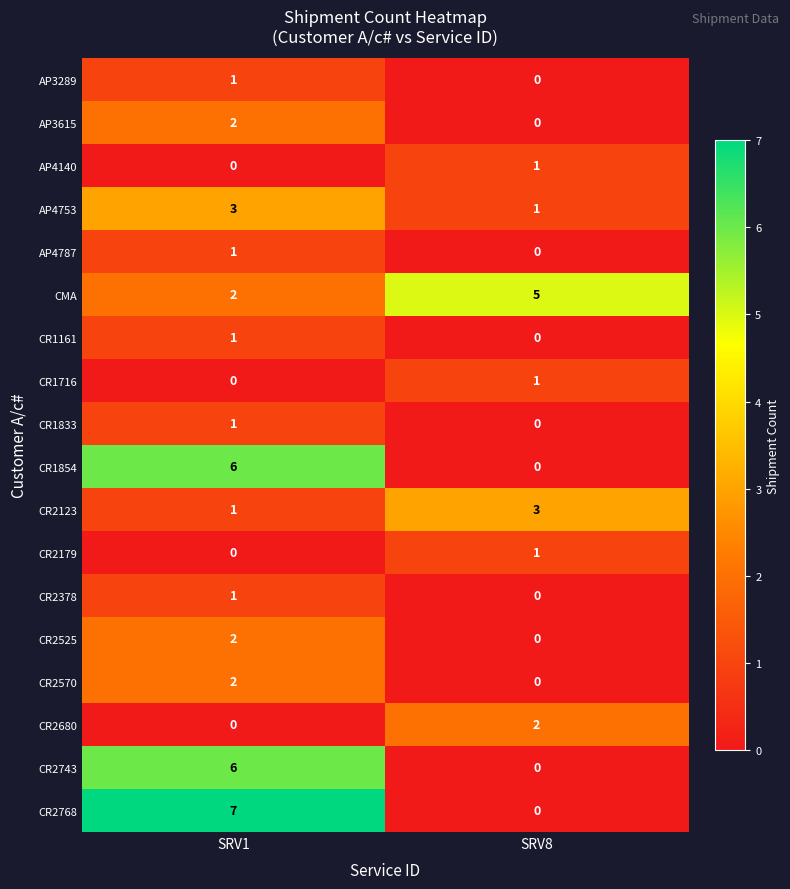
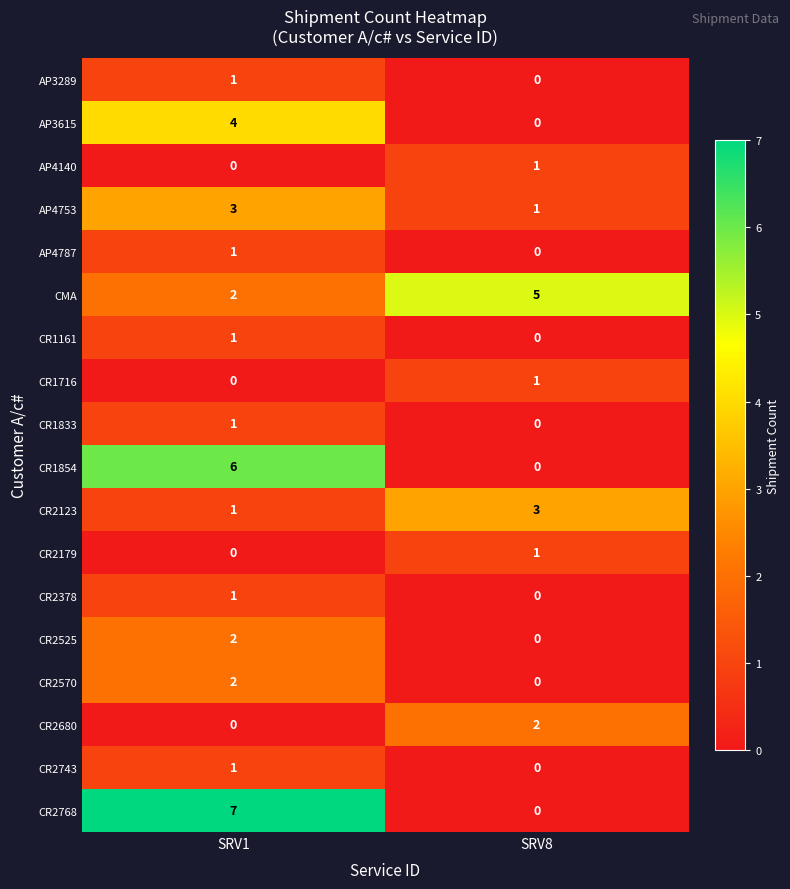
  {
    "AP3289": {
      "SRV1": 1,
      "SRV8": 0
    },
    "AP3615": {
-     "SRV1": 2,
+     "SRV1": 4,
      "SRV8": 0
    },
    "AP4140": {
      "SRV1": 0,
      "SRV8": 1
    },
    "AP4753": {
      "SRV1": 3,
      "SRV8": 1
    },
    "AP4787": {
      "SRV1": 1,
      "SRV8": 0
    },
    "CMA": {
      "SRV1": 2,
      "SRV8": 5
    },
    "CR1161": {
      "SRV1": 1,
      "SRV8": 0
    },
    "CR1716": {
      "SRV1": 0,
      "SRV8": 1
    },
    "CR1833": {
      "SRV1": 1,
      "SRV8": 0
    },
    "CR1854": {
      "SRV1": 6,
      "SRV8": 0
    },
    "CR2123": {
      "SRV1": 1,
      "SRV8": 3
    },
    "CR2179": {
      "SRV1": 0,
      "SRV8": 1
    },
    "CR2378": {
      "SRV1": 1,
      "SRV8": 0
    },
    "CR2525": {
      "SRV1": 2,
      "SRV8": 0
    },
    "CR2570": {
      "SRV1": 2,
      "SRV8": 0
    },
    "CR2680": {
      "SRV1": 0,
      "SRV8": 2
    },
    "CR2743": {
-     "SRV1": 6,
+     "SRV1": 1,
      "SRV8": 0
    },
    "CR2768": {
      "SRV1": 7,
      "SRV8": 0
    }
  }
